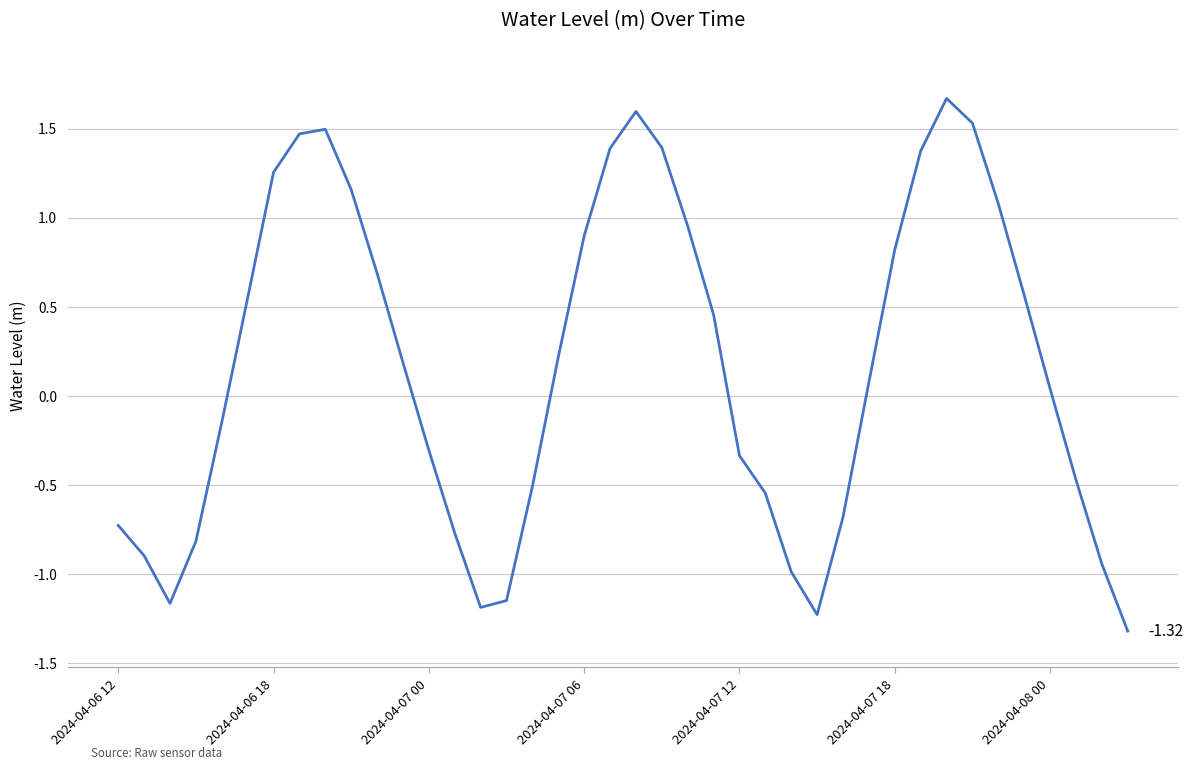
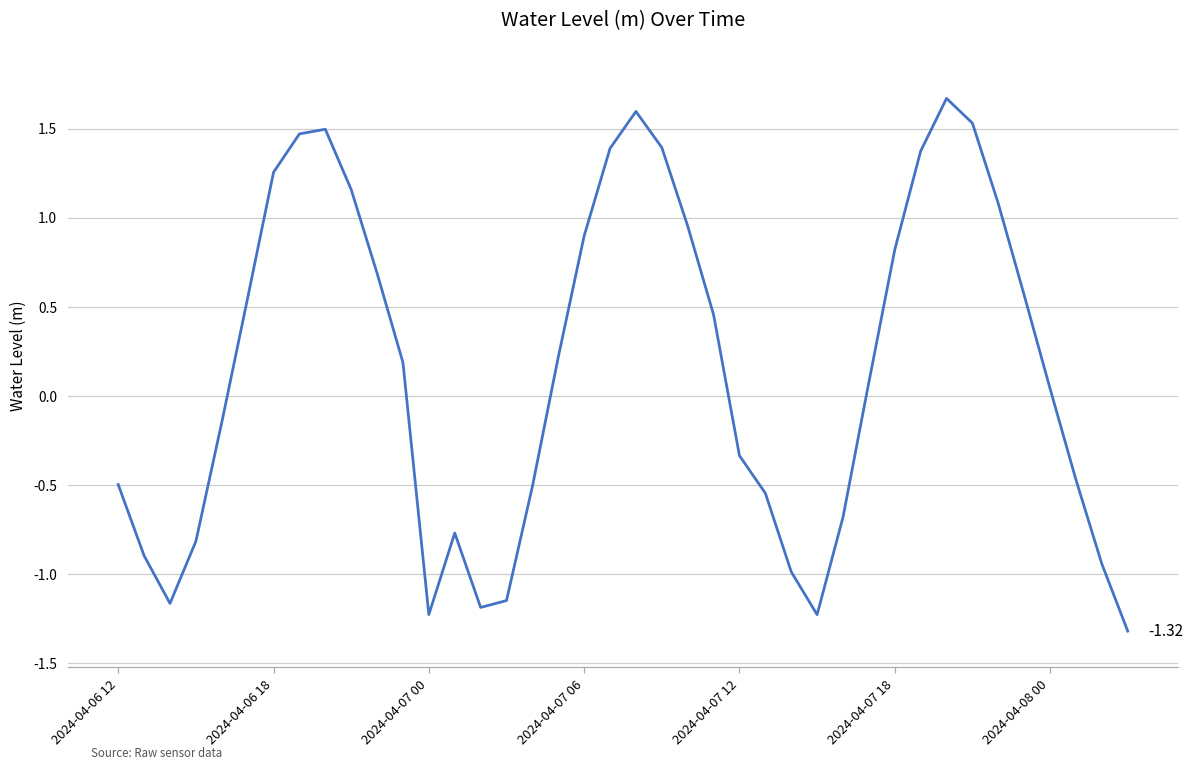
  {
-   "2024-04-06 12": -0.73,
+   "2024-04-06 12": -0.50,
    "2024-04-06 18": 1.26,
-   "2024-04-07 00": -0.30,
+   "2024-04-07 00": -1.23,
    "2024-04-07 06": 0.90,
    "2024-04-07 12": -0.33,
    "2024-04-07 18": 0.82,
    "2024-04-08 00": 0.04
  }
